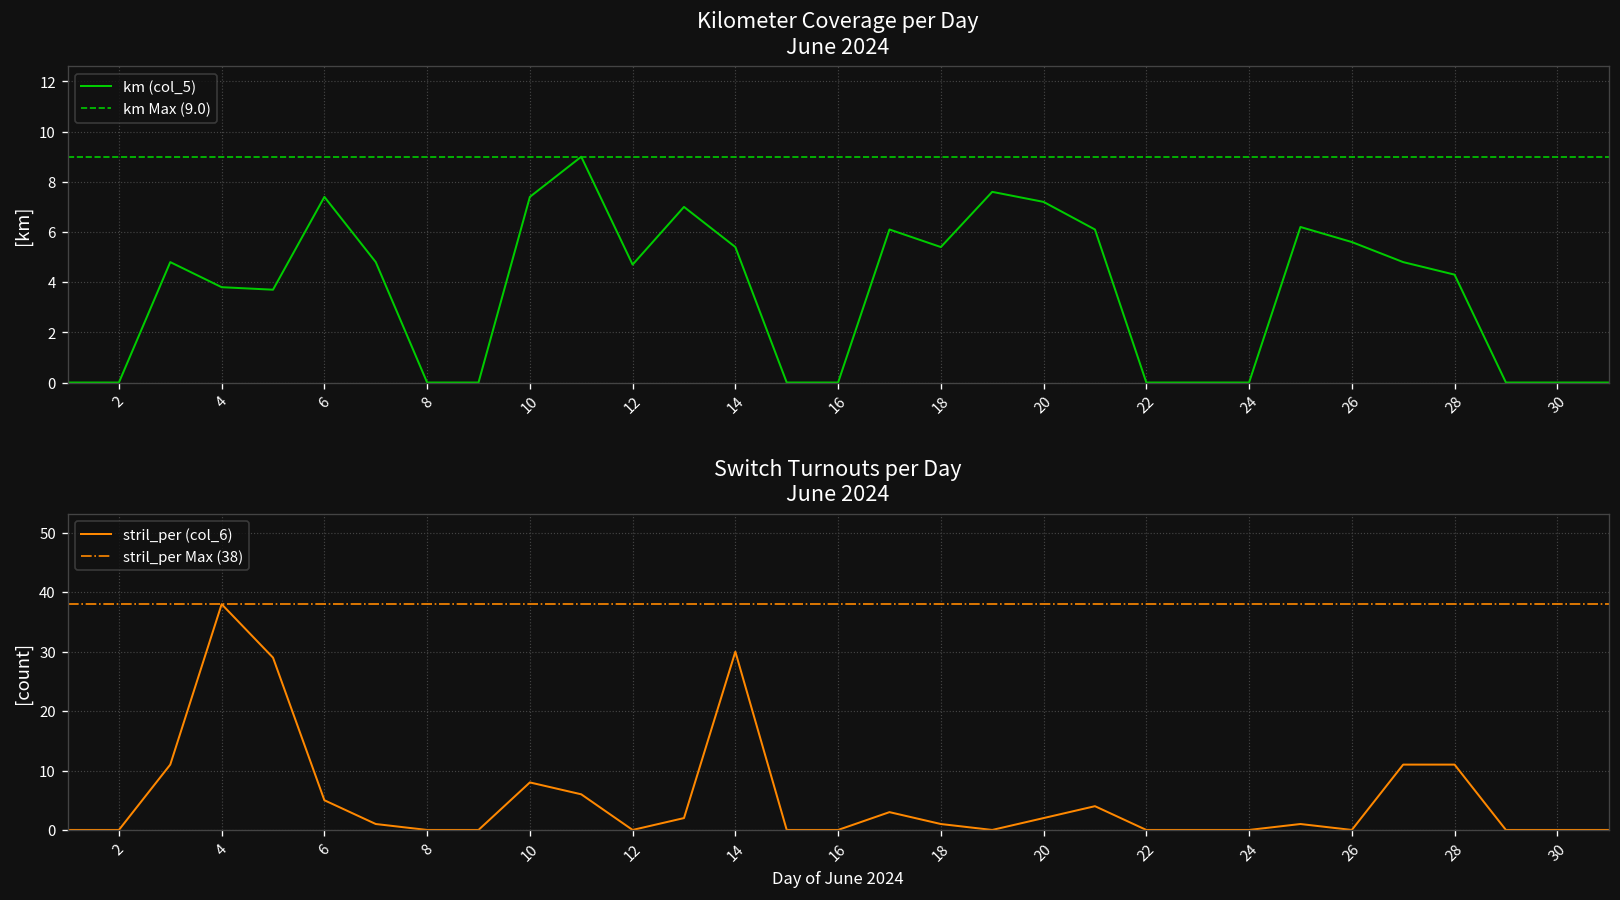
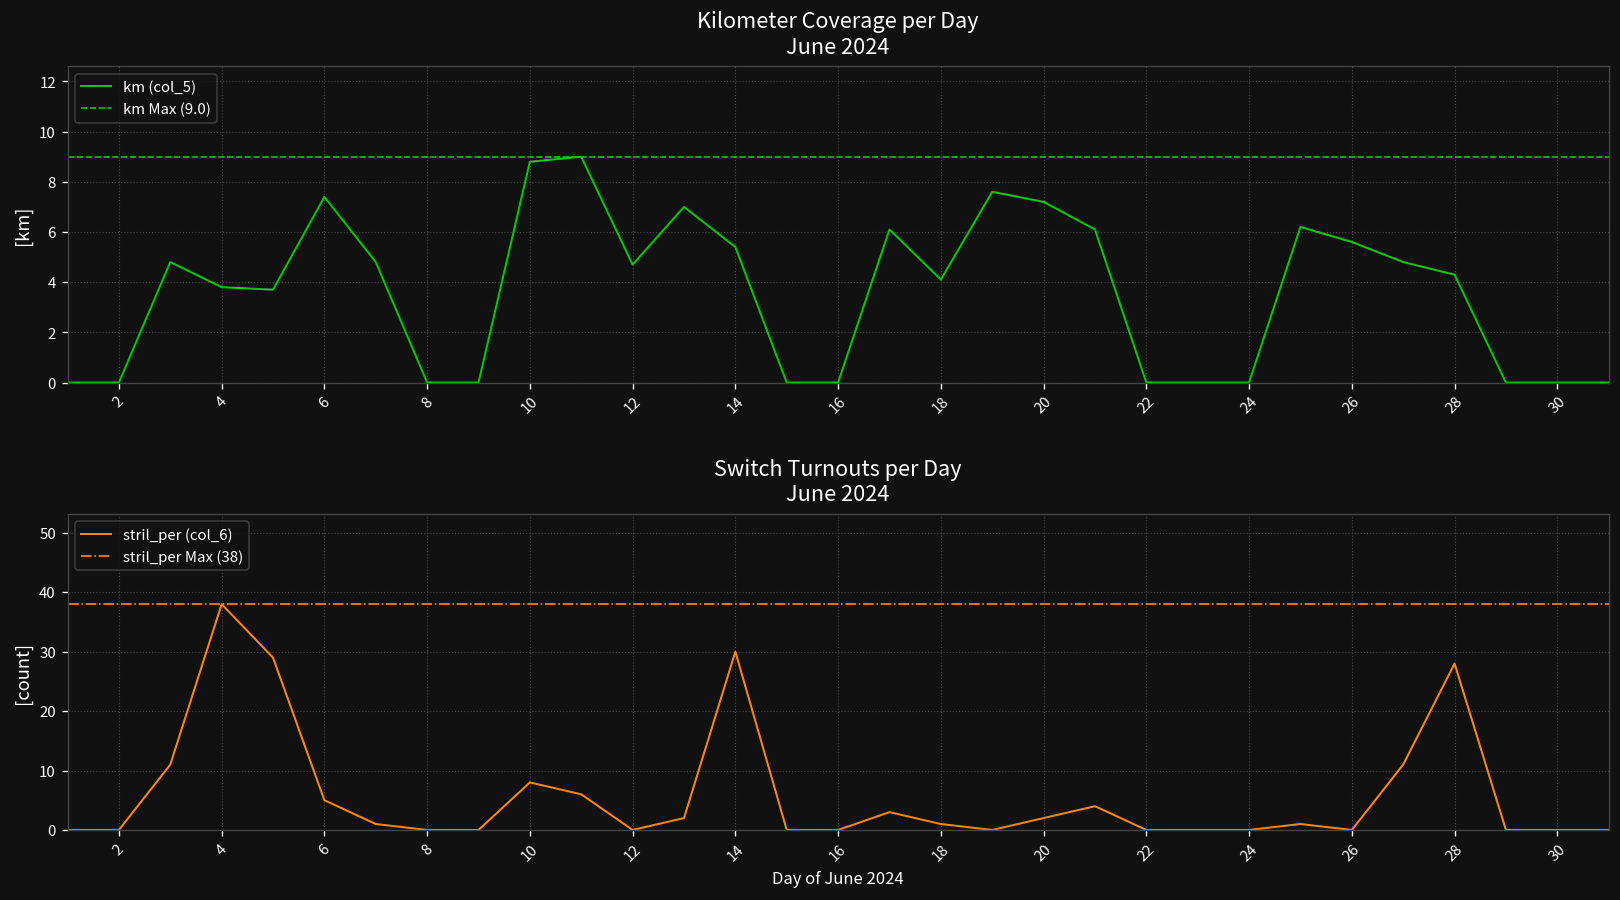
  {
    "Kilometer Coverage per Day June 2024": {
      "2": 0.0,
      "4": 3.8,
      "6": 7.4,
      "8": 0.0,
-     "10": 7.4,
+     "10": 8.8,
      "12": 4.7,
      "14": 5.4,
      "16": 0.0,
-     "18": 5.4,
+     "18": 4.1,
      "20": 7.2,
      "22": 0.0,
      "24": 0.0,
      "26": 5.6,
      "28": 4.3,
      "30": 0.0
    },
    "Switch Turnouts per Day June 2024": {
      "2": 0,
      "4": 38,
      "6": 5,
      "8": 0,
      "10": 8,
      "12": 0,
      "14": 30,
      "16": 0,
      "18": 1,
      "20": 2,
      "22": 0,
      "24": 0,
      "26": 0,
-     "28": 11,
+     "28": 28,
      "30": 0
    }
  }
